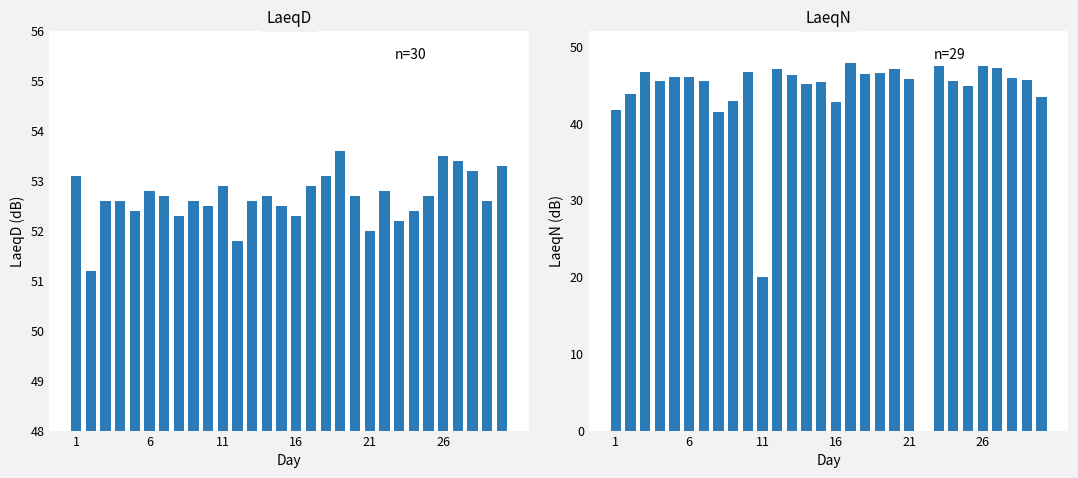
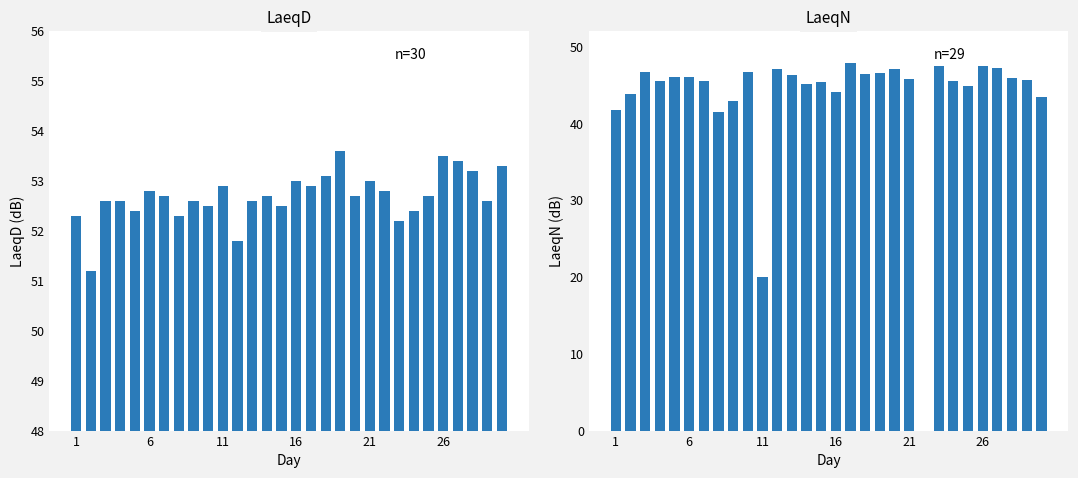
  {
    "LaeqD": {
-     "1": 53.1,
+     "1": 52.3,
      "6": 52.8,
      "11": 52.9,
-     "16": 52.3,
-     "21": 52,
+     "16": 53.0,
+     "21": 53,
      "26": 53.5
    },
    "LaeqN": {
      "1": 42,
      "6": 46,
      "11": 20,
-     "16": 43,
+     "16": 44,
      "21": 46,
      "26": 47
    }
  }
